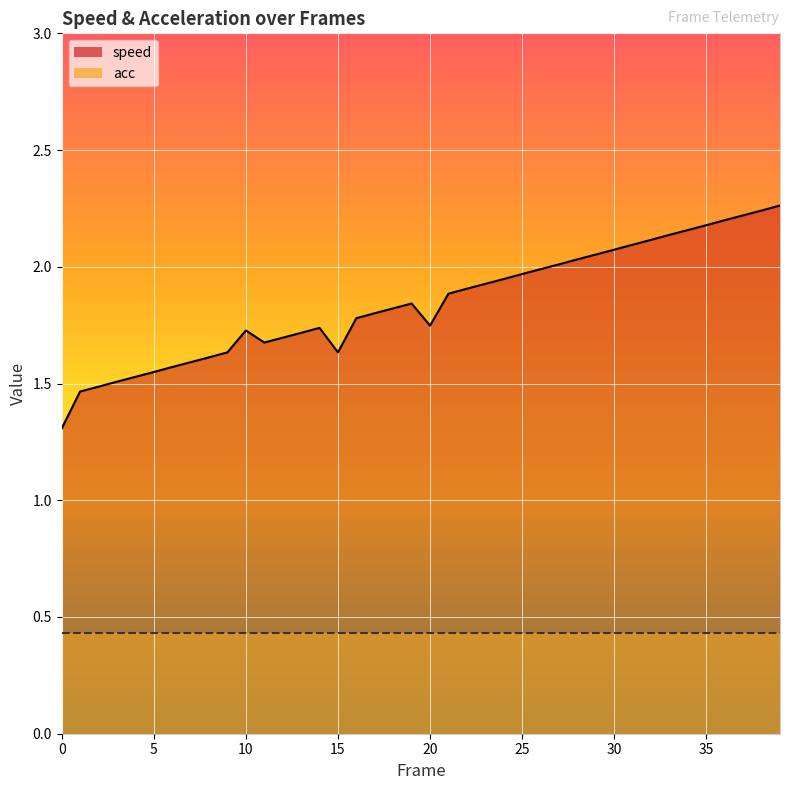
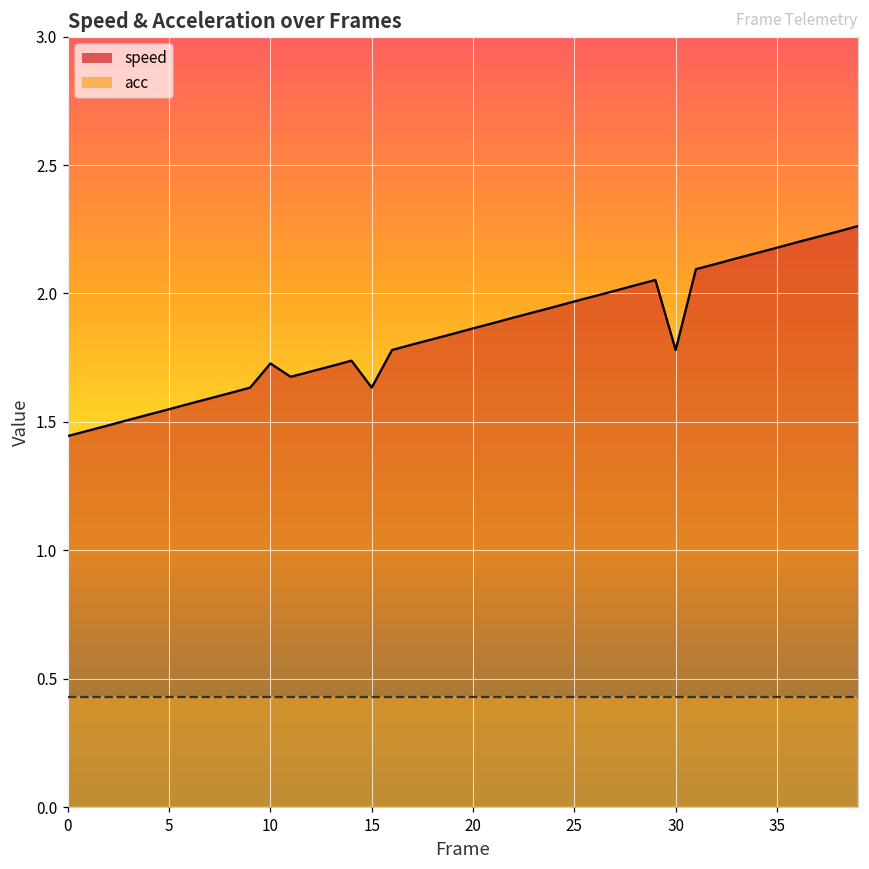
  {
    "speed": {
-     "0": 1.31,
+     "0": 1.45,
      "5": 1.55,
      "10": 1.73,
      "15": 1.63,
-     "20": 1.75,
+     "20": 1.86,
      "25": 1.97,
-     "30": 2.07,
+     "30": 1.78,
      "35": 2.18
    },
    "acc": {
      "0": 0.43,
      "5": 0.43,
      "10": 0.43,
      "15": 0.43,
      "20": 0.43,
      "25": 0.43,
      "30": 0.43,
      "35": 0.43
    }
  }
